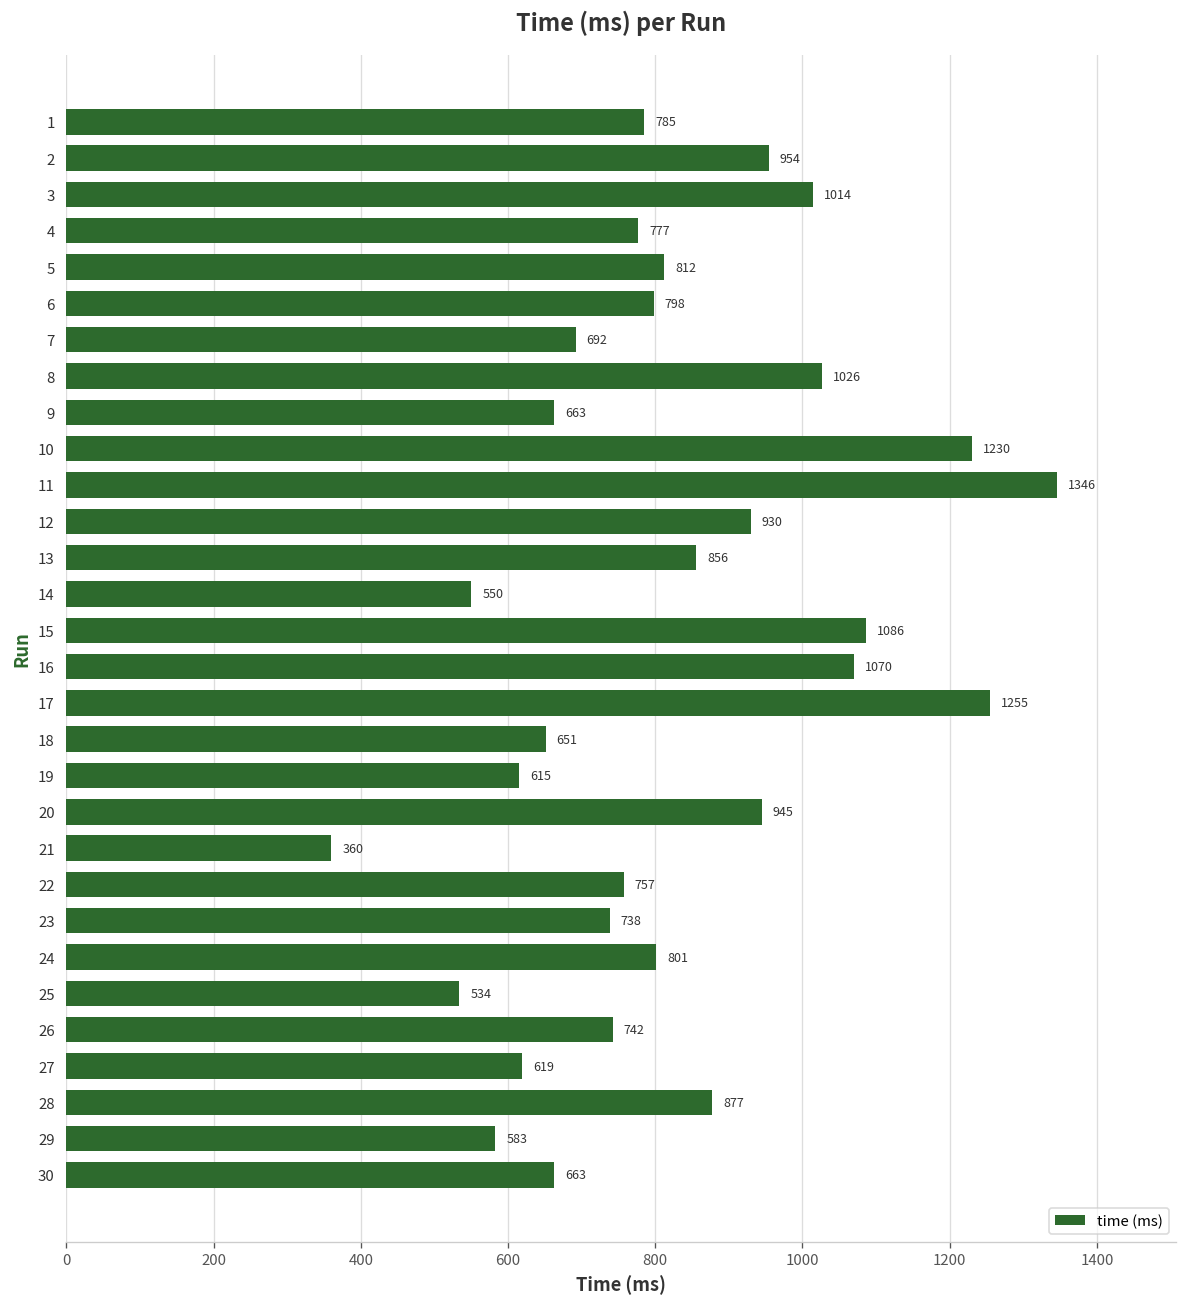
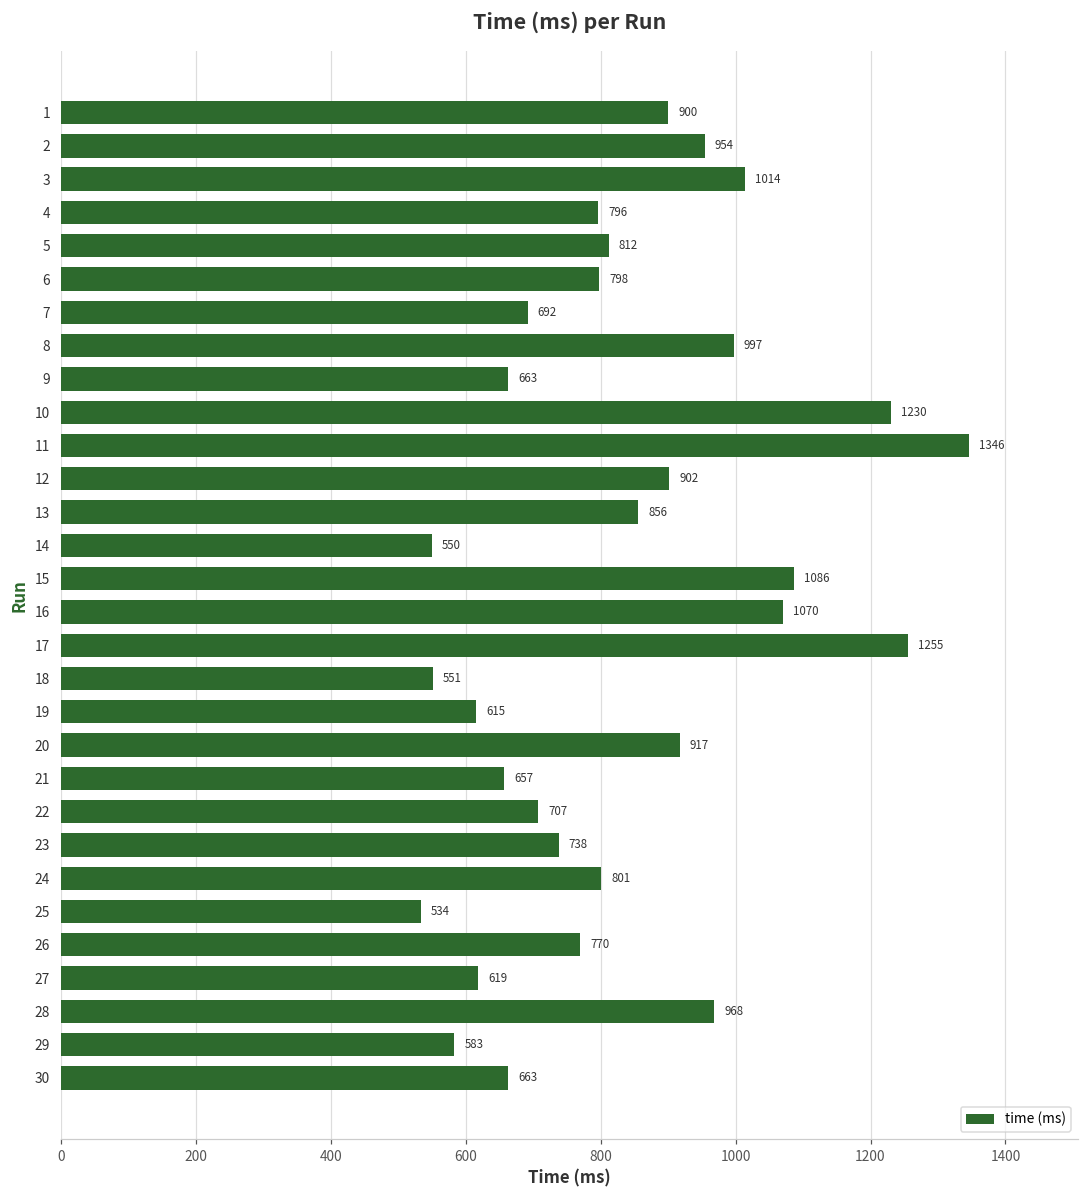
  {
-   "1": 785,
+   "1": 900,
    "2": 954,
    "3": 1014,
-   "4": 777,
+   "4": 796,
    "5": 812,
    "6": 798,
    "7": 692,
-   "8": 1026,
+   "8": 997,
    "9": 663,
    "10": 1230,
    "11": 1346,
-   "12": 930,
+   "12": 902,
    "13": 856,
    "14": 550,
    "15": 1086,
    "16": 1070,
    "17": 1255,
-   "18": 651,
+   "18": 551,
    "19": 615,
-   "20": 945,
-   "21": 360,
-   "22": 757,
+   "20": 917,
+   "21": 657,
+   "22": 707,
    "23": 738,
    "24": 801,
    "25": 534,
-   "26": 742,
+   "26": 770,
    "27": 619,
-   "28": 877,
+   "28": 968,
    "29": 583,
    "30": 663
  }
